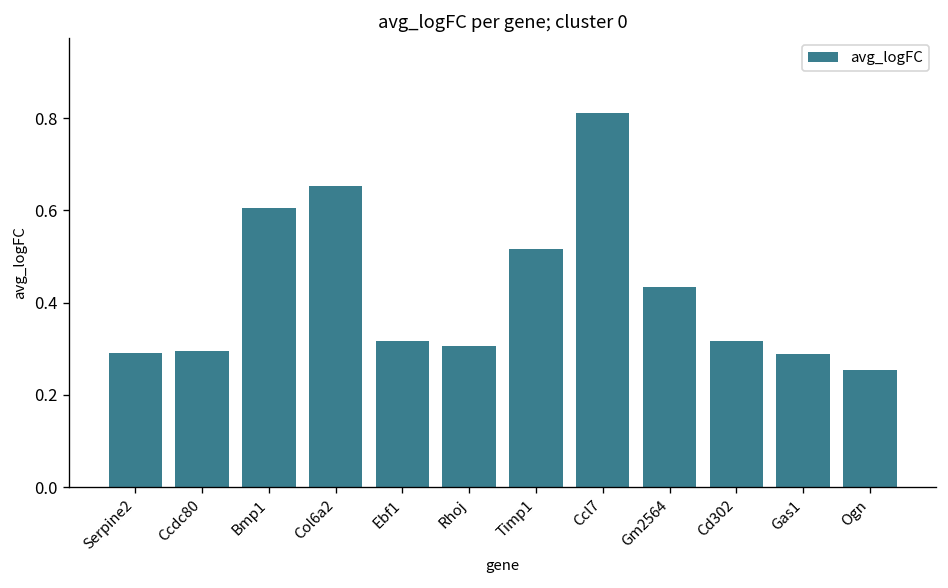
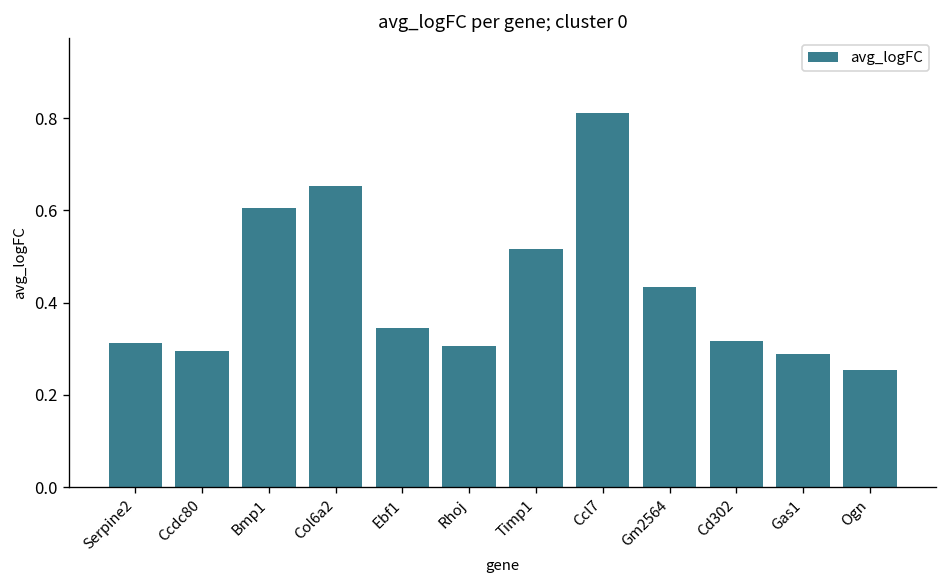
  {
-   "Serpine2": 0.29,
+   "Serpine2": 0.31,
    "Ccdc80": 0.29,
    "Bmp1": 0.61,
    "Col6a2": 0.65,
-   "Ebf1": 0.32,
+   "Ebf1": 0.34,
    "Rhoj": 0.31,
    "Timp1": 0.52,
    "Ccl7": 0.81,
    "Gm2564": 0.43,
    "Cd302": 0.32,
    "Gas1": 0.29,
    "Ogn": 0.25
  }
